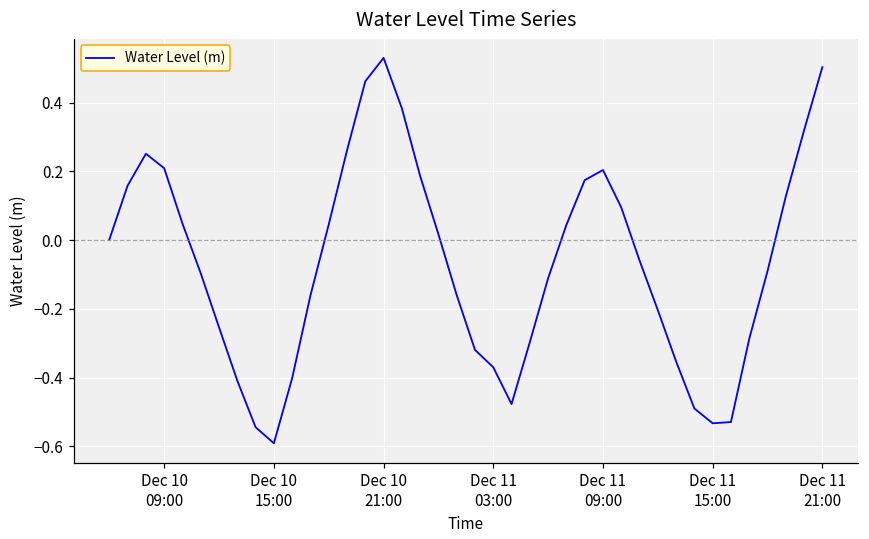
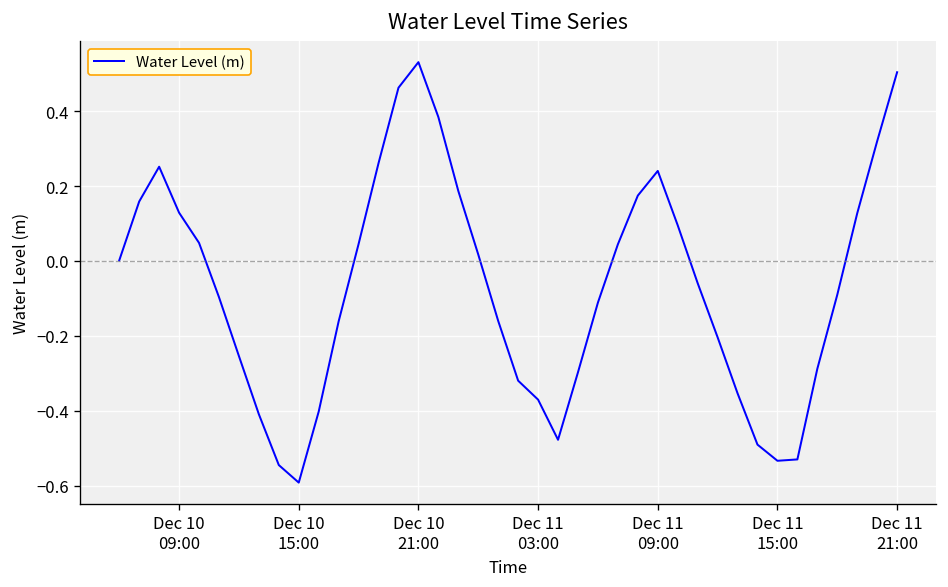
  {
-   "Dec 10 09:00": 0.21,
+   "Dec 10 09:00": 0.13,
    "Dec 10 15:00": -0.59,
    "Dec 10 21:00": 0.53,
    "Dec 11 03:00": -0.37,
-   "Dec 11 09:00": 0.20,
+   "Dec 11 09:00": 0.24,
    "Dec 11 15:00": -0.53,
    "Dec 11 21:00": 0.50
  }
